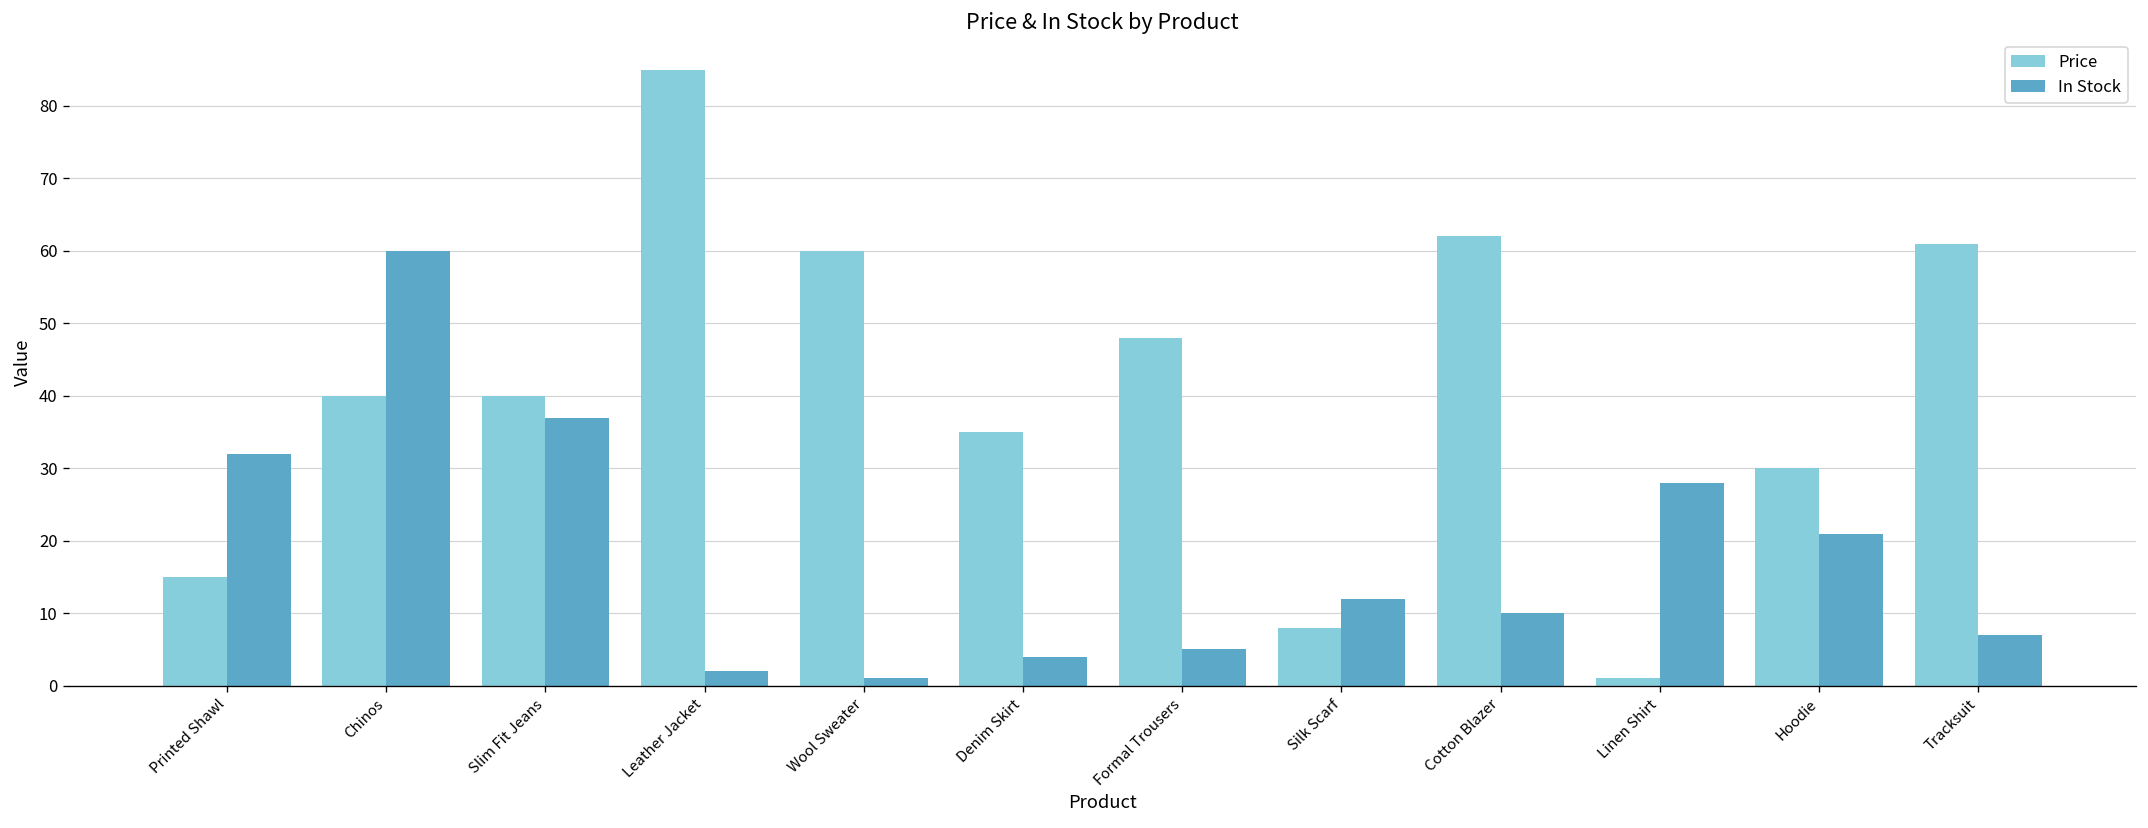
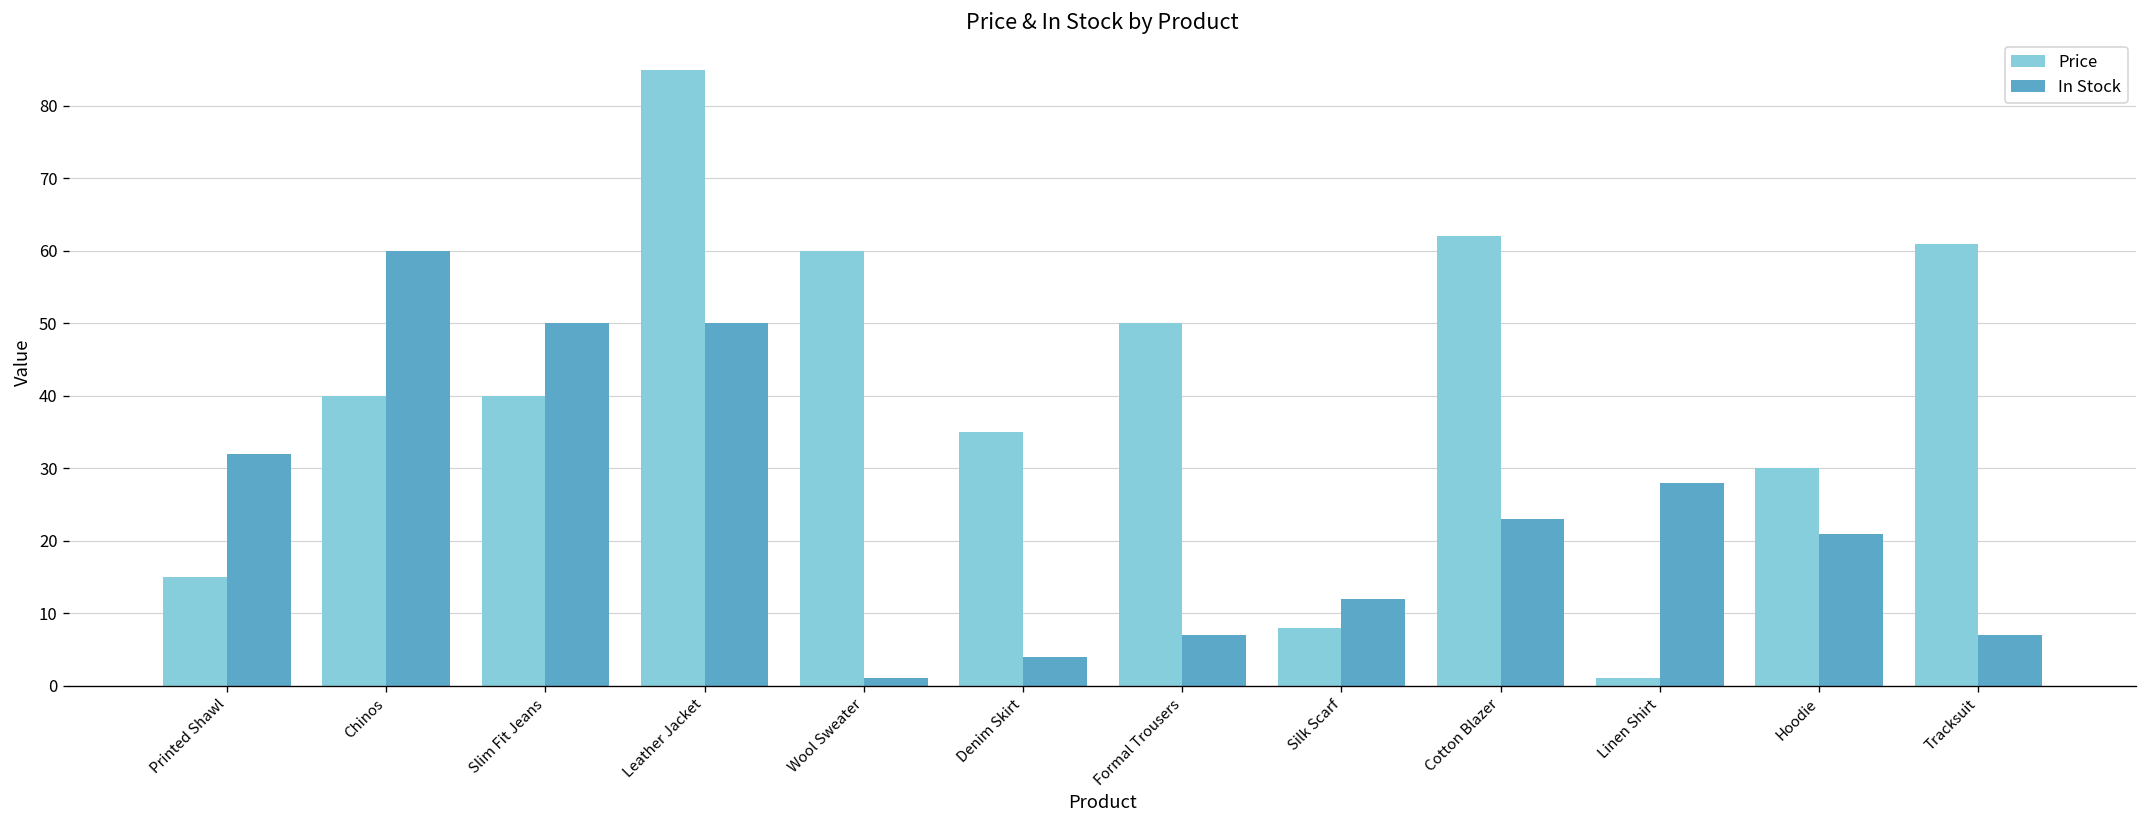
  {
    "Price": {
      "Printed Shawl": 15,
      "Chinos": 40,
      "Slim Fit Jeans": 40,
      "Leather Jacket": 85,
      "Wool Sweater": 60,
      "Denim Skirt": 35,
-     "Formal Trousers": 48,
+     "Formal Trousers": 50,
      "Silk Scarf": 8,
      "Cotton Blazer": 62,
      "Linen Shirt": 1,
      "Hoodie": 30,
      "Tracksuit": 61
    },
    "In Stock": {
      "Printed Shawl": 32,
      "Chinos": 60,
-     "Slim Fit Jeans": 37,
-     "Leather Jacket": 2,
+     "Slim Fit Jeans": 50,
+     "Leather Jacket": 50,
      "Wool Sweater": 1,
      "Denim Skirt": 4,
-     "Formal Trousers": 5,
+     "Formal Trousers": 7,
      "Silk Scarf": 12,
-     "Cotton Blazer": 10,
+     "Cotton Blazer": 23,
      "Linen Shirt": 28,
      "Hoodie": 21,
      "Tracksuit": 7
    }
  }
